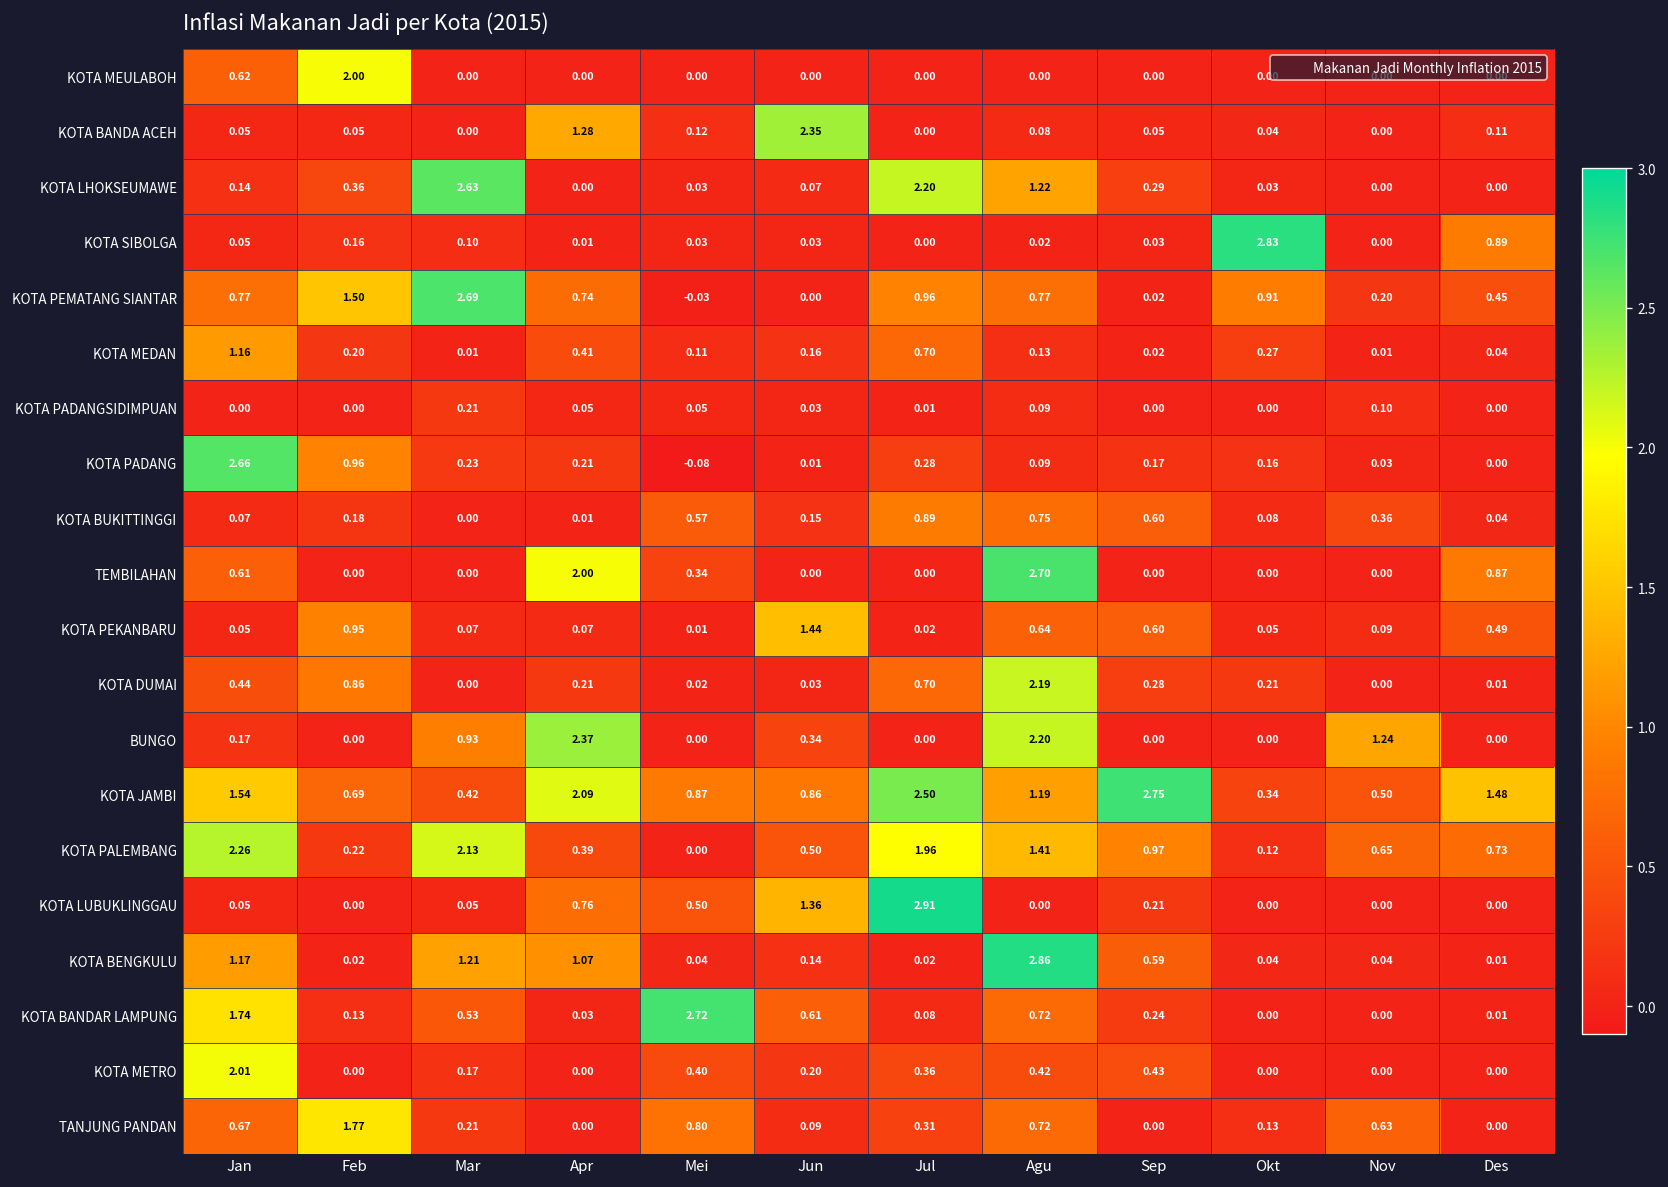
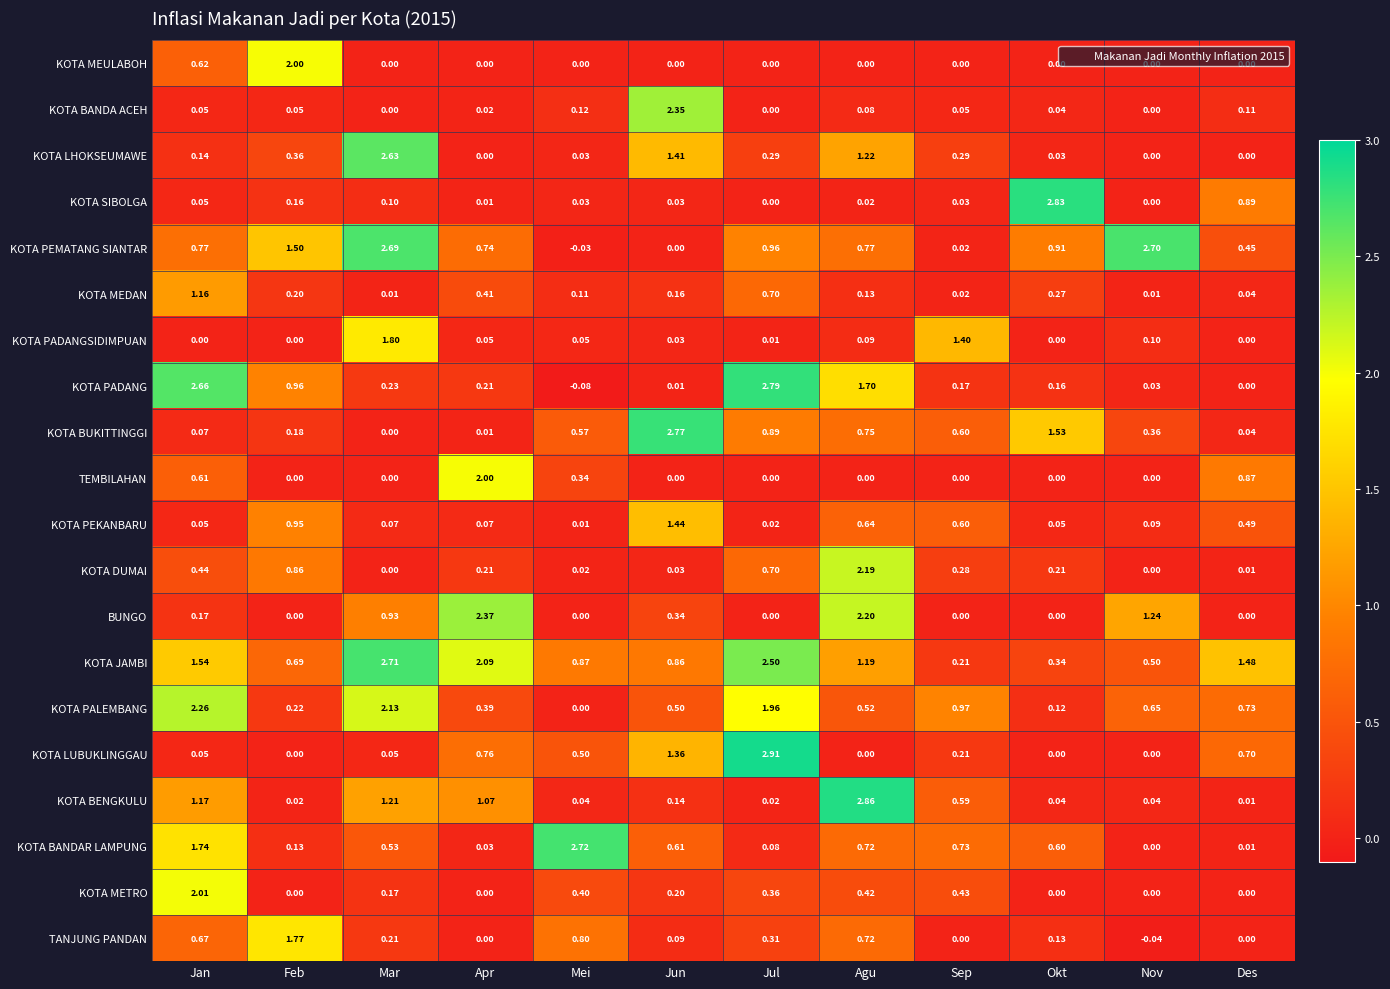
  {
    "KOTA BANDA ACEH": {
      "Jan": 0.05,
      "Feb": 0.05,
      "Mar": 0.00,
-     "Apr": 1.28,
+     "Apr": 0.02,
      "Mei": 0.12,
      "Jun": 2.35,
      "Jul": 0.00,
      "Agu": 0.08,
      "Sep": 0.05,
      "Okt": 0.04,
      "Nov": 0.00,
      "Des": 0.11
    },
    "KOTA LHOKSEUMAWE": {
      "Jan": 0.14,
      "Feb": 0.36,
      "Mar": 2.63,
      "Apr": 0.00,
      "Mei": 0.03,
-     "Jun": 0.07,
-     "Jul": 2.20,
+     "Jun": 1.41,
+     "Jul": 0.29,
      "Agu": 1.22,
      "Sep": 0.29,
      "Okt": 0.03,
      "Nov": 0.00,
      "Des": 0.00
    },
    "KOTA PEMATANG SIANTAR": {
      "Jan": 0.77,
      "Feb": 1.50,
      "Mar": 2.69,
      "Apr": 0.74,
      "Mei": -0.03,
      "Jun": 0.00,
      "Jul": 0.96,
      "Agu": 0.77,
      "Sep": 0.02,
      "Okt": 0.91,
-     "Nov": 0.20,
+     "Nov": 2.70,
      "Des": 0.45
    },
    "KOTA PADANGSIDIMPUAN": {
      "Jan": 0.00,
      "Feb": 0.00,
-     "Mar": 0.21,
+     "Mar": 1.80,
      "Apr": 0.05,
      "Mei": 0.05,
      "Jun": 0.03,
      "Jul": 0.01,
      "Agu": 0.09,
-     "Sep": 0.00,
+     "Sep": 1.40,
      "Okt": 0.00,
      "Nov": 0.10,
      "Des": 0.00
    },
    "KOTA PADANG": {
      "Jan": 2.66,
      "Feb": 0.96,
      "Mar": 0.23,
      "Apr": 0.21,
      "Mei": -0.08,
      "Jun": 0.01,
-     "Jul": 0.28,
-     "Agu": 0.09,
+     "Jul": 2.79,
+     "Agu": 1.70,
      "Sep": 0.17,
      "Okt": 0.16,
      "Nov": 0.03,
      "Des": 0.00
    },
    "KOTA BUKITTINGGI": {
      "Jan": 0.07,
      "Feb": 0.18,
      "Mar": 0.00,
      "Apr": 0.01,
      "Mei": 0.57,
-     "Jun": 0.15,
+     "Jun": 2.77,
      "Jul": 0.89,
      "Agu": 0.75,
      "Sep": 0.60,
-     "Okt": 0.08,
+     "Okt": 1.53,
      "Nov": 0.36,
      "Des": 0.04
    },
    "TEMBILAHAN": {
      "Jan": 0.61,
      "Feb": 0.00,
      "Mar": 0.00,
      "Apr": 2.00,
      "Mei": 0.34,
      "Jun": 0.00,
      "Jul": 0.00,
-     "Agu": 2.70,
+     "Agu": 0.00,
      "Sep": 0.00,
      "Okt": 0.00,
      "Nov": 0.00,
      "Des": 0.87
    },
    "KOTA JAMBI": {
      "Jan": 1.54,
      "Feb": 0.69,
-     "Mar": 0.42,
+     "Mar": 2.71,
      "Apr": 2.09,
      "Mei": 0.87,
      "Jun": 0.86,
      "Jul": 2.50,
      "Agu": 1.19,
-     "Sep": 2.75,
+     "Sep": 0.21,
      "Okt": 0.34,
      "Nov": 0.50,
      "Des": 1.48
    },
    "KOTA PALEMBANG": {
      "Jan": 2.26,
      "Feb": 0.22,
      "Mar": 2.13,
      "Apr": 0.39,
      "Mei": 0.00,
      "Jun": 0.50,
      "Jul": 1.96,
-     "Agu": 1.41,
+     "Agu": 0.52,
      "Sep": 0.97,
      "Okt": 0.12,
      "Nov": 0.65,
      "Des": 0.73
    },
    "KOTA LUBUKLINGGAU": {
      "Jan": 0.05,
      "Feb": 0.00,
      "Mar": 0.05,
      "Apr": 0.76,
      "Mei": 0.50,
      "Jun": 1.36,
      "Jul": 2.91,
      "Agu": 0.00,
      "Sep": 0.21,
      "Okt": 0.00,
      "Nov": 0.00,
-     "Des": 0.00
+     "Des": 0.70
    },
    "KOTA BANDAR LAMPUNG": {
      "Jan": 1.74,
      "Feb": 0.13,
      "Mar": 0.53,
      "Apr": 0.03,
      "Mei": 2.72,
      "Jun": 0.61,
      "Jul": 0.08,
      "Agu": 0.72,
-     "Sep": 0.24,
-     "Okt": 0.00,
+     "Sep": 0.73,
+     "Okt": 0.60,
      "Nov": 0.00,
      "Des": 0.01
    },
    "TANJUNG PANDAN": {
      "Jan": 0.67,
      "Feb": 1.77,
      "Mar": 0.21,
      "Apr": 0.00,
      "Mei": 0.80,
      "Jun": 0.09,
      "Jul": 0.31,
      "Agu": 0.72,
      "Sep": 0.00,
      "Okt": 0.13,
-     "Nov": 0.63,
+     "Nov": -0.04,
      "Des": 0.00
    }
  }
